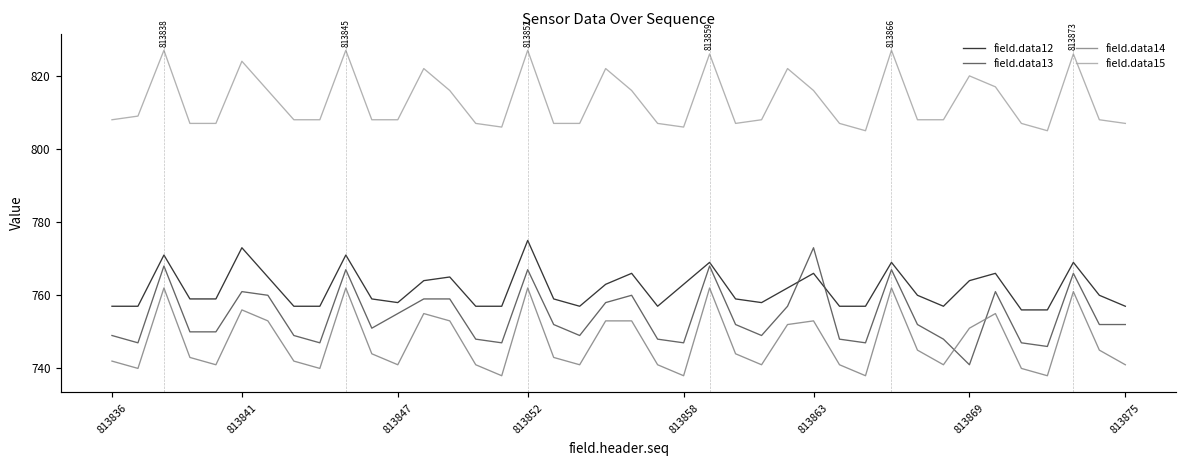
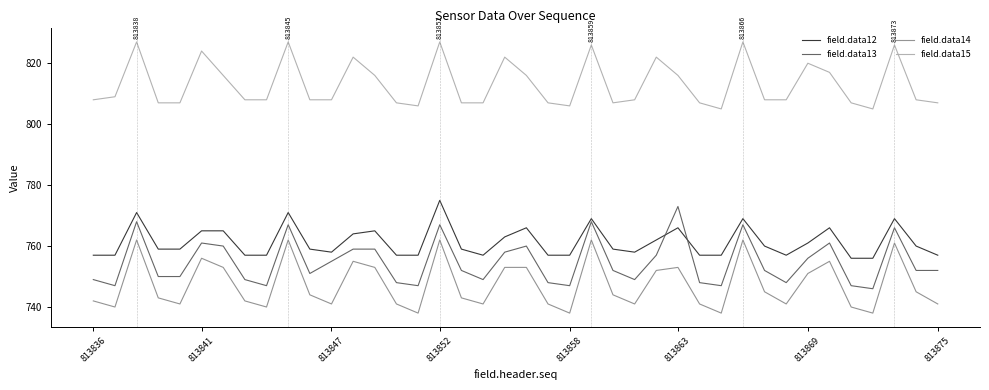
  {
    "field.data12": {
      "813836": 757,
-     "813841": 773,
+     "813841": 765,
      "813847": 758,
      "813852": 775,
-     "813858": 763,
+     "813858": 757,
      "813863": 766,
-     "813869": 764,
+     "813869": 761,
      "813875": 757
    },
    "field.data13": {
      "813836": 749,
      "813841": 761,
      "813847": 755,
      "813852": 767,
      "813858": 747,
      "813863": 773,
-     "813869": 741,
+     "813869": 756,
      "813875": 752
    }
  }
